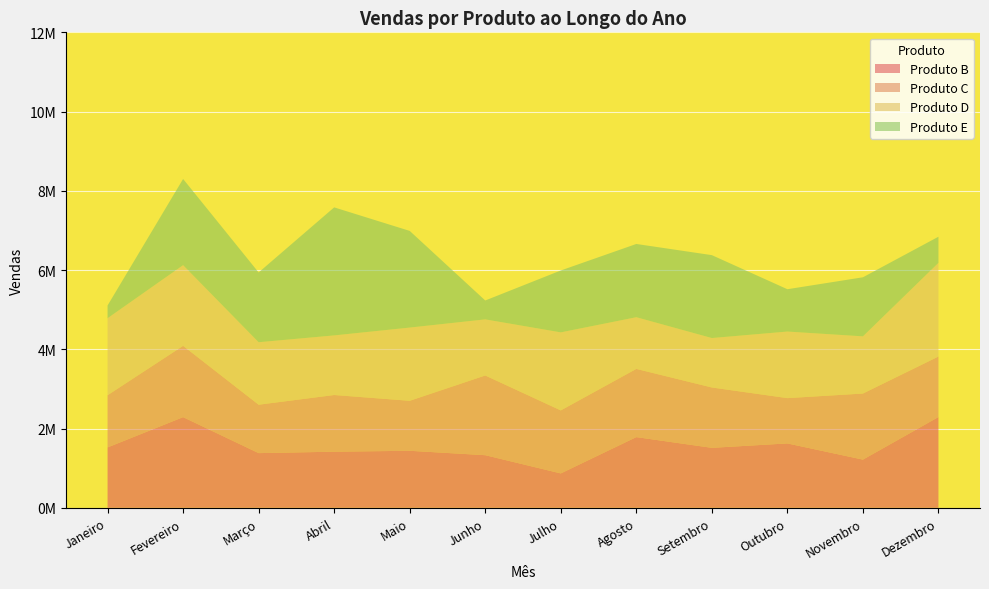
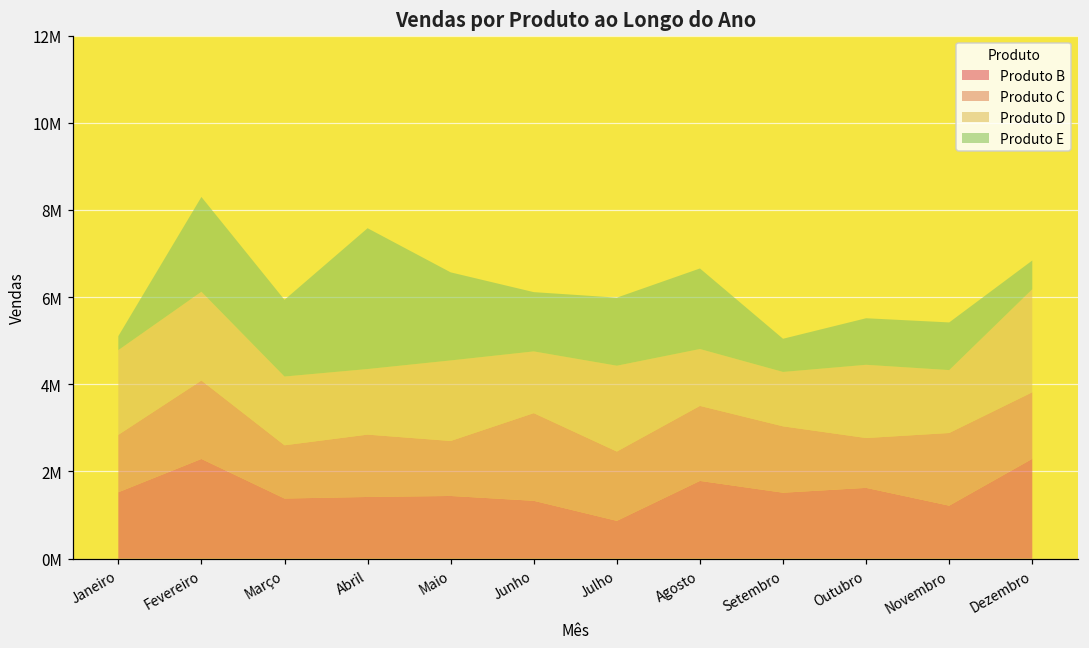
  {
    "Produto E": {
      "Janeiro": 300000,
      "Fevereiro": 2200000,
      "Março": 1800000,
      "Abril": 3200000,
-     "Maio": 2400000,
-     "Junho": 500000,
+     "Maio": 2000000,
+     "Junho": 1400000,
      "Julho": 1600000,
      "Agosto": 1800000,
-     "Setembro": 2100000,
+     "Setembro": 800000,
      "Outubro": 1100000,
-     "Novembro": 1500000,
+     "Novembro": 1100000,
      "Dezembro": 700000
    }
  }
